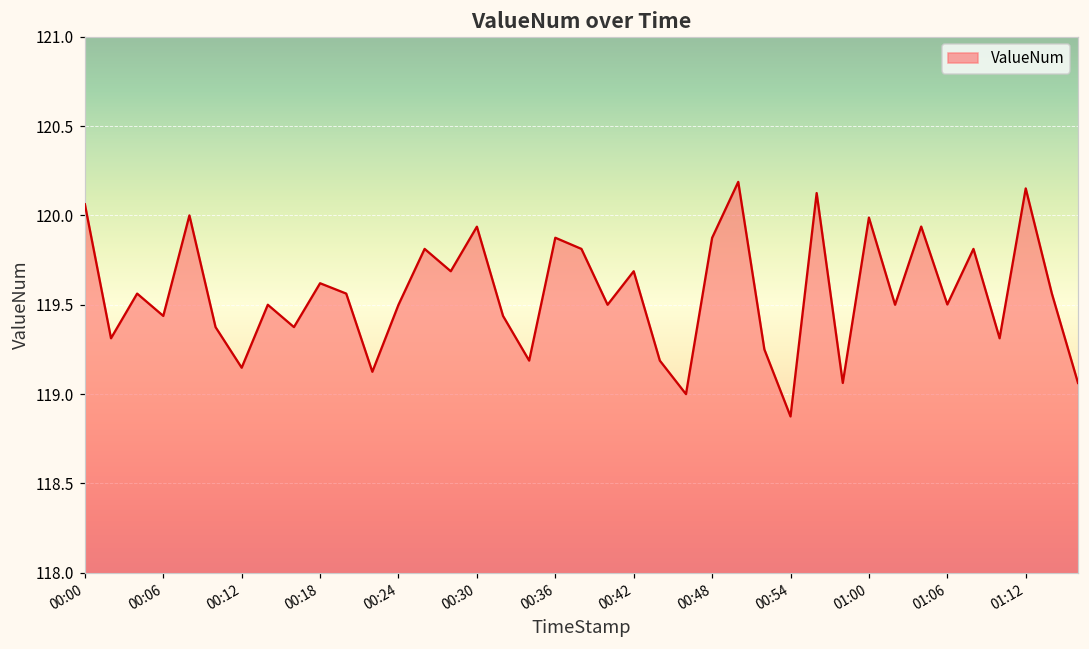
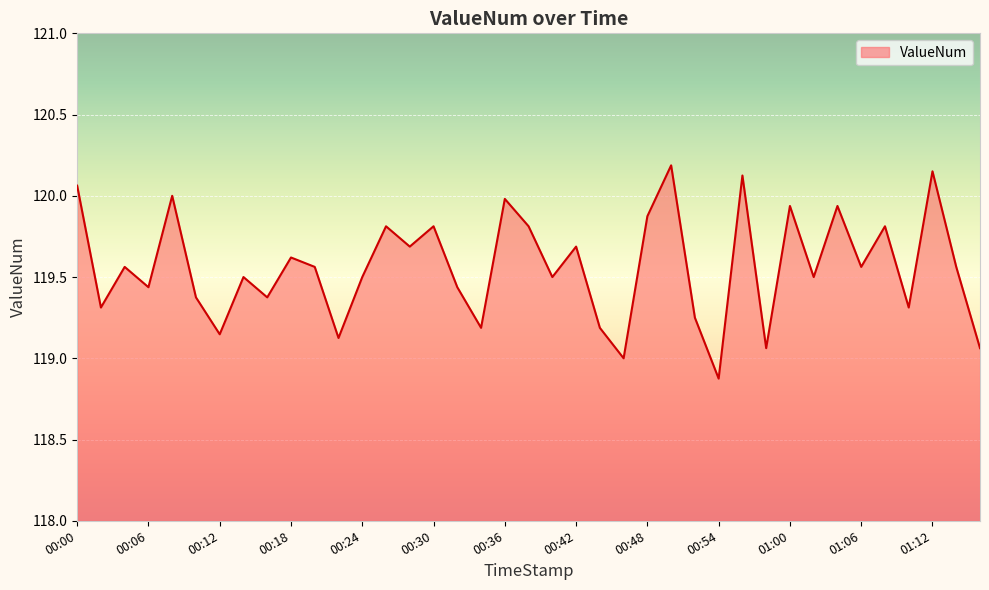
  {
    "00:00": 120.06,
    "00:06": 119.44,
    "00:12": 119.15,
    "00:18": 119.62,
    "00:24": 119.50,
-   "00:30": 119.94,
-   "00:36": 119.88,
+   "00:30": 119.81,
+   "00:36": 119.98,
    "00:42": 119.69,
    "00:48": 119.87,
    "00:54": 118.88,
-   "01:00": 119.99,
-   "01:06": 119.50,
+   "01:00": 119.94,
+   "01:06": 119.56,
    "01:12": 120.15
  }
